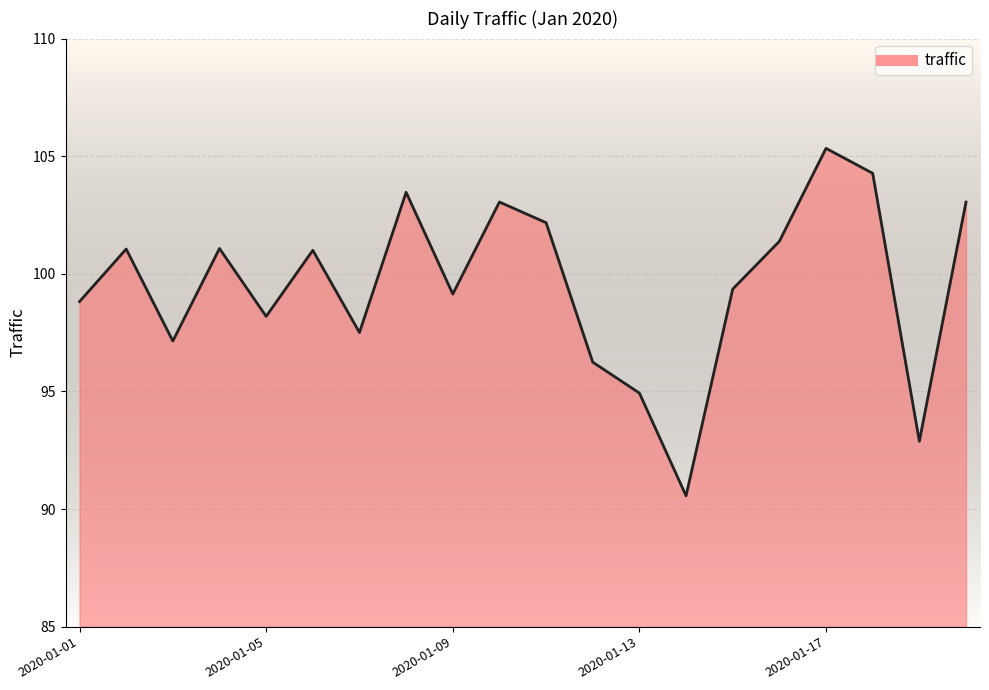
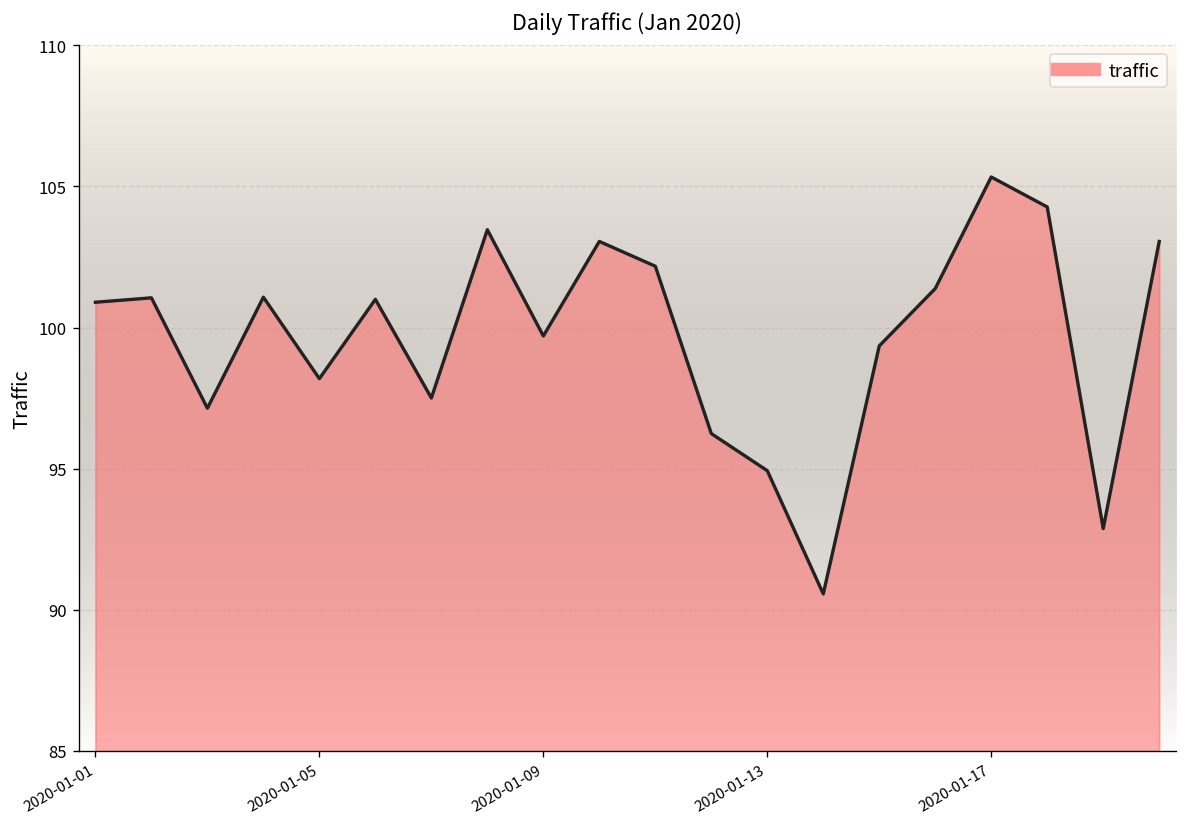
  {
-   "2020-01-01": 98.8,
+   "2020-01-01": 100.9,
    "2020-01-05": 98.2,
-   "2020-01-09": 99.1,
+   "2020-01-09": 99.7,
    "2020-01-13": 94.9,
    "2020-01-17": 105.3
  }
